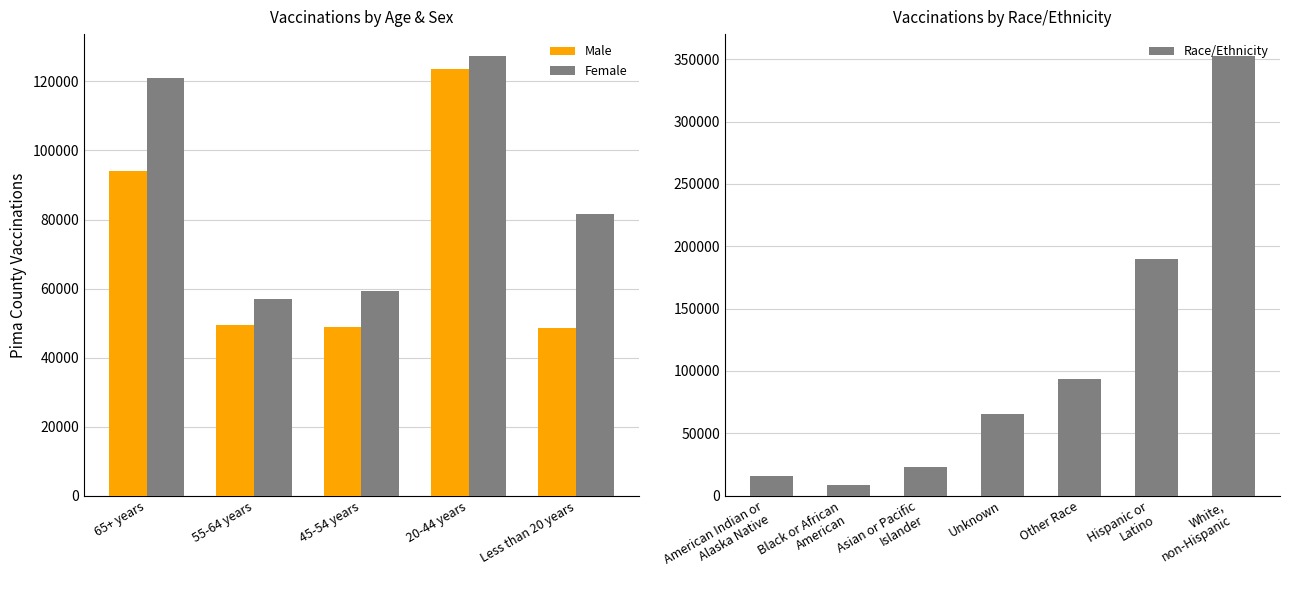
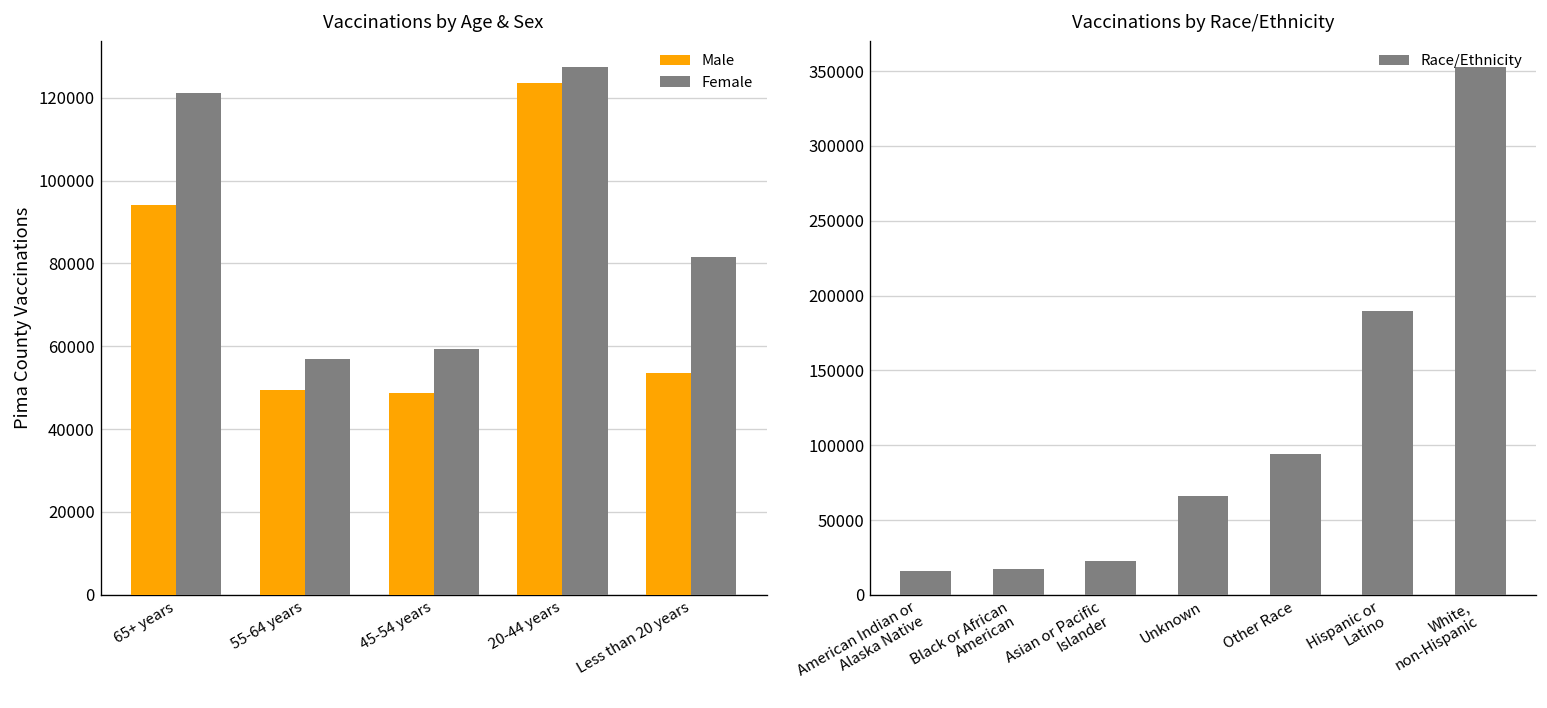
  {
    "Vaccinations by Age & Sex": {
      "Male": {
        "65+ years": 94000,
        "55-64 years": 50000,
        "45-54 years": 49000,
        "20-44 years": 124000,
-       "Less than 20 years": 49000
+       "Less than 20 years": 54000
      },
      "Female": {
        "65+ years": 121000,
        "55-64 years": 57000,
        "45-54 years": 59000,
        "20-44 years": 127000,
        "Less than 20 years": 82000
      }
    },
    "Vaccinations by Race/Ethnicity": {
      "American Indian or Alaska Native": 16000,
-     "Black or African American": 9000,
+     "Black or African American": 17000,
      "Asian or Pacific Islander": 23000,
      "Unknown": 66000,
      "Other Race": 94000,
      "Hispanic or Latino": 190000,
      "White, non-Hispanic": 353000
    }
  }
